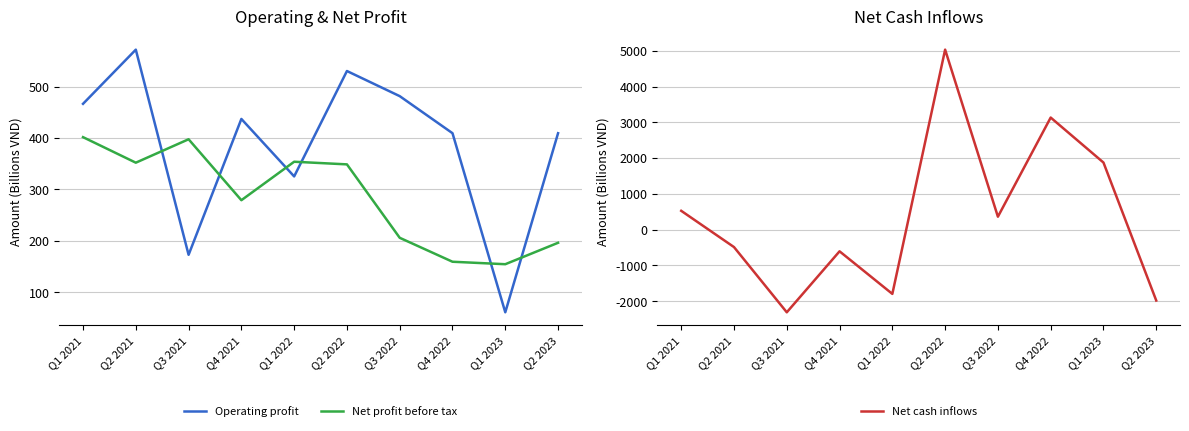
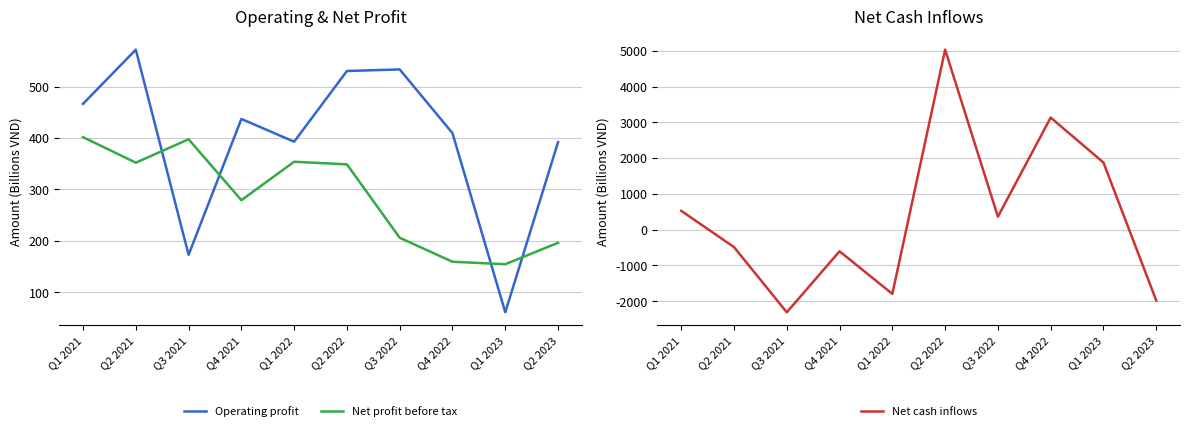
  {
    "Operating & Net Profit": {
      "Operating profit": {
        "Q1 2021": 470,
        "Q2 2021": 570,
        "Q3 2021": 170,
        "Q4 2021": 440,
-       "Q1 2022": 330,
+       "Q1 2022": 390,
        "Q2 2022": 530,
-       "Q3 2022": 480,
+       "Q3 2022": 530,
        "Q4 2022": 410,
        "Q1 2023": 60,
-       "Q2 2023": 410
+       "Q2 2023": 390
      },
      "Net profit before tax": {
        "Q1 2021": 400,
        "Q2 2021": 350,
        "Q3 2021": 400,
        "Q4 2021": 280,
        "Q1 2022": 350,
        "Q2 2022": 350,
        "Q3 2022": 210,
        "Q4 2022": 160,
        "Q1 2023": 150,
        "Q2 2023": 200
      }
    },
    "Net Cash Inflows": {
      "Q1 2021": 500,
      "Q2 2021": -500,
      "Q3 2021": -2300,
      "Q4 2021": -600,
      "Q1 2022": -1800,
      "Q2 2022": 5000,
      "Q3 2022": 400,
      "Q4 2022": 3100,
      "Q1 2023": 1900,
      "Q2 2023": -2000
    }
  }
